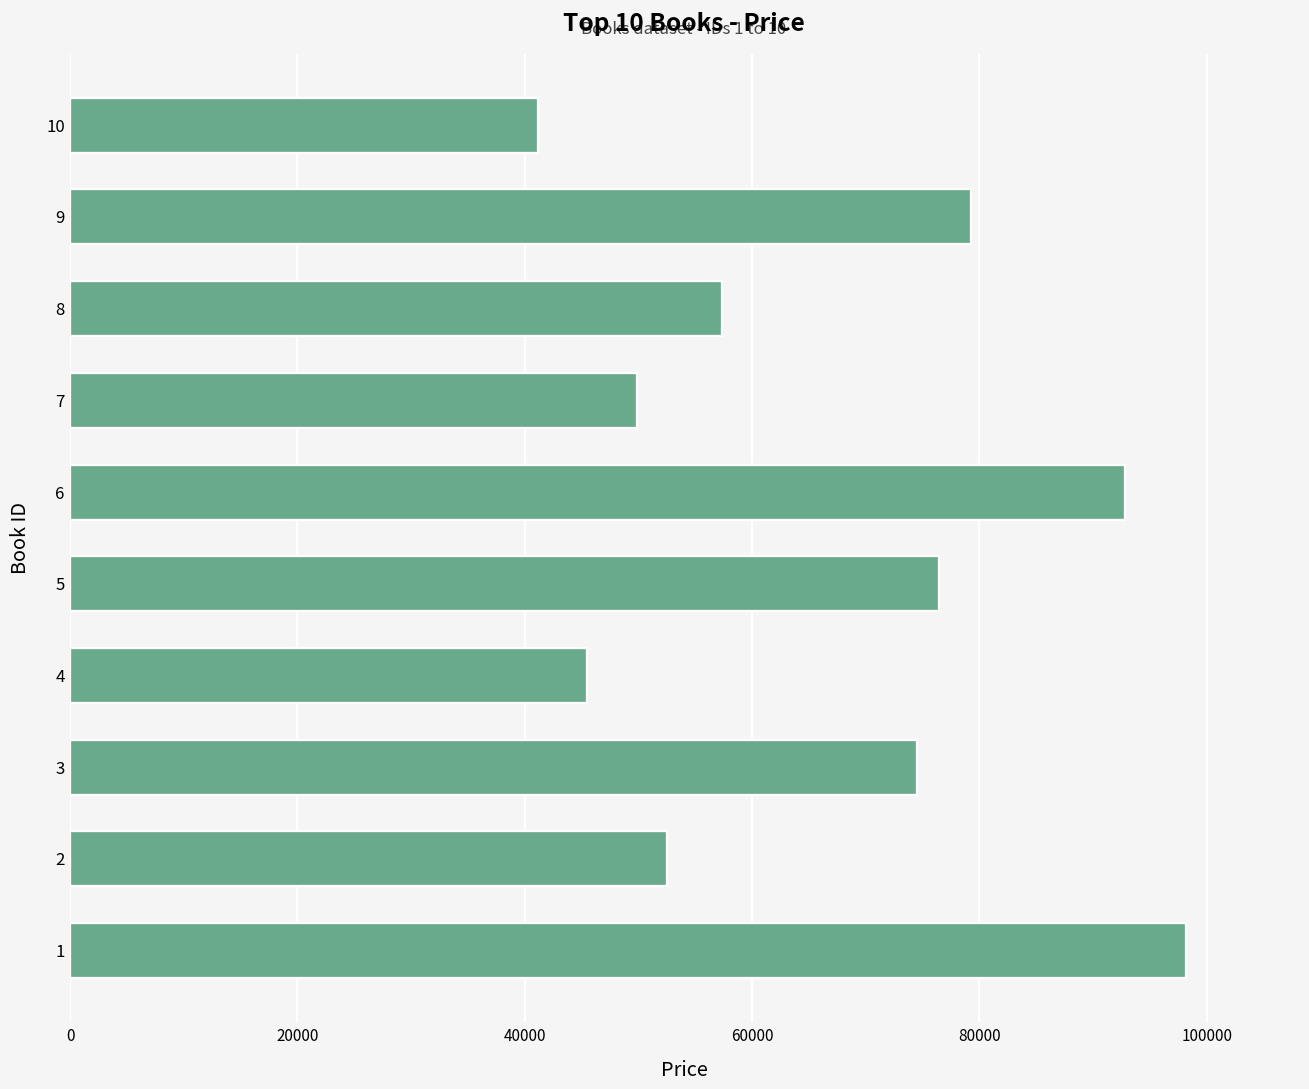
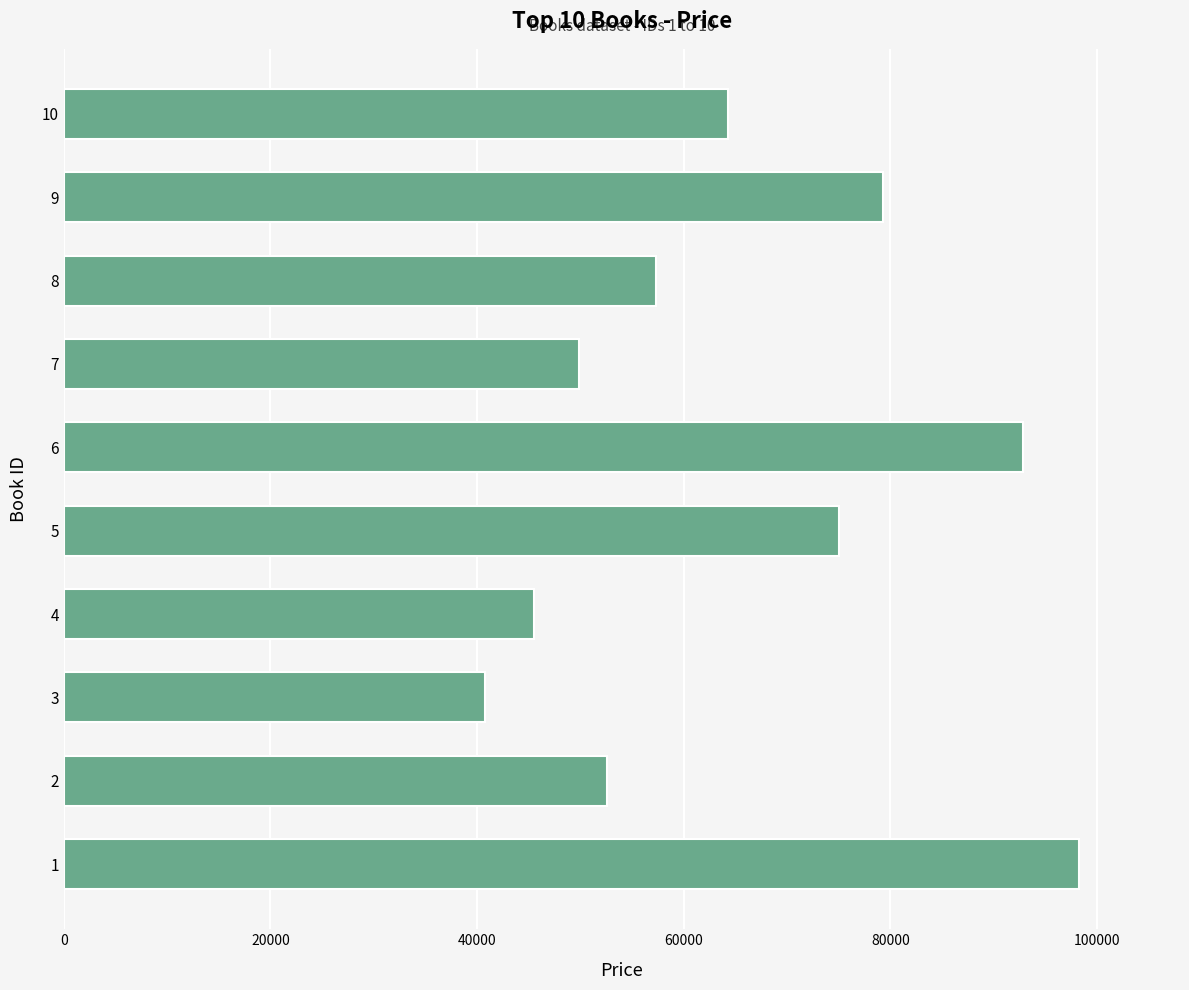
  {
-   "10": 41100,
+   "10": 64200,
    "9": 79300,
    "8": 57300,
    "7": 49900,
    "6": 92800,
-   "5": 76500,
+   "5": 75000,
    "4": 45500,
-   "3": 74500,
+   "3": 40700,
    "2": 52500,
    "1": 98200
  }
